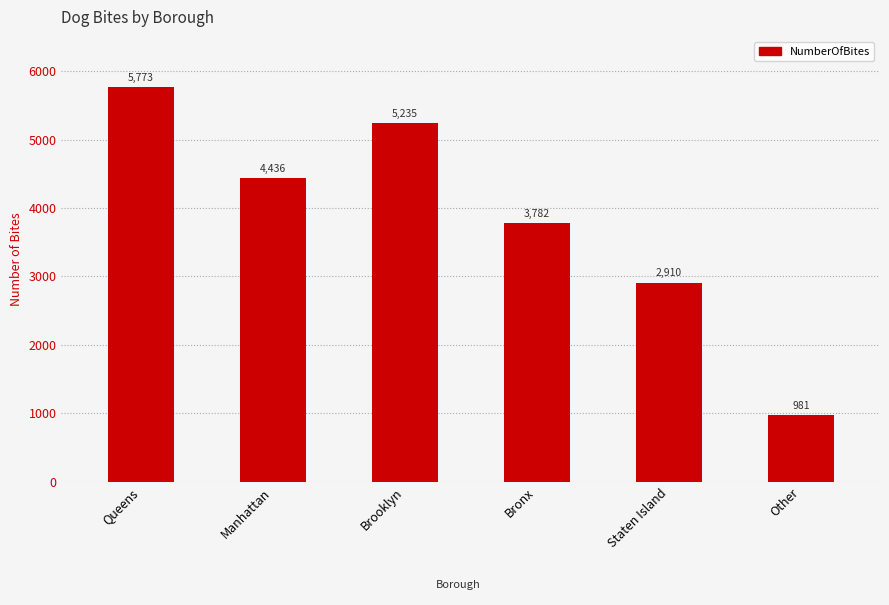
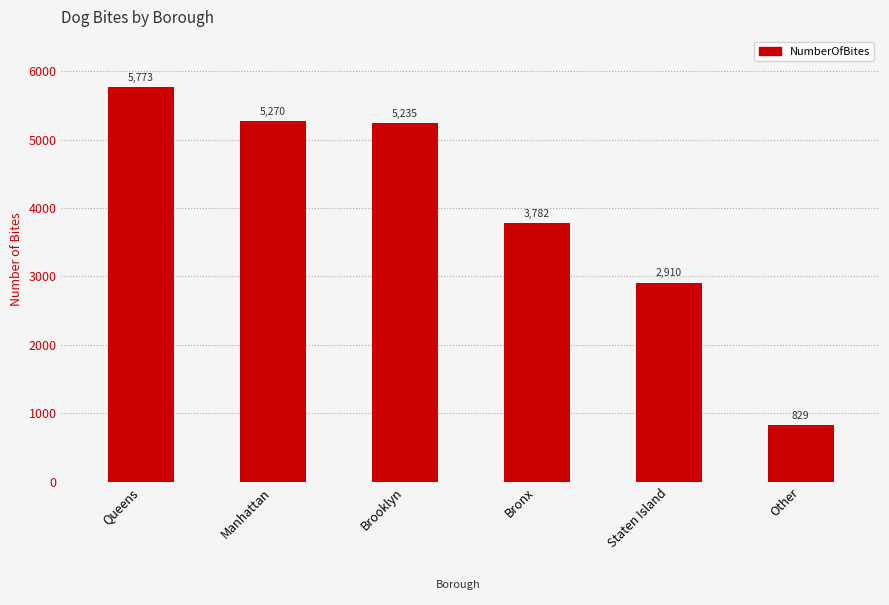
  {
    "Queens": "5,773",
-   "Manhattan": "4,436",
+   "Manhattan": "5,270",
    "Brooklyn": "5,235",
    "Bronx": "3,782",
-   "Other": "981"
+   "Other": "829"
  }
